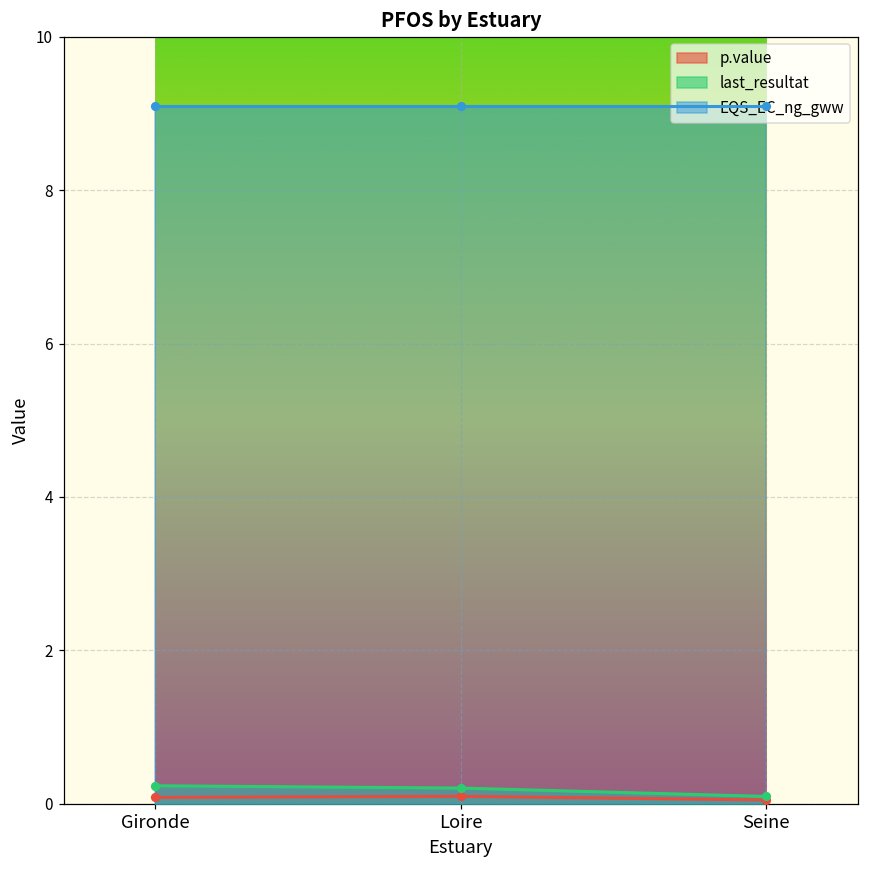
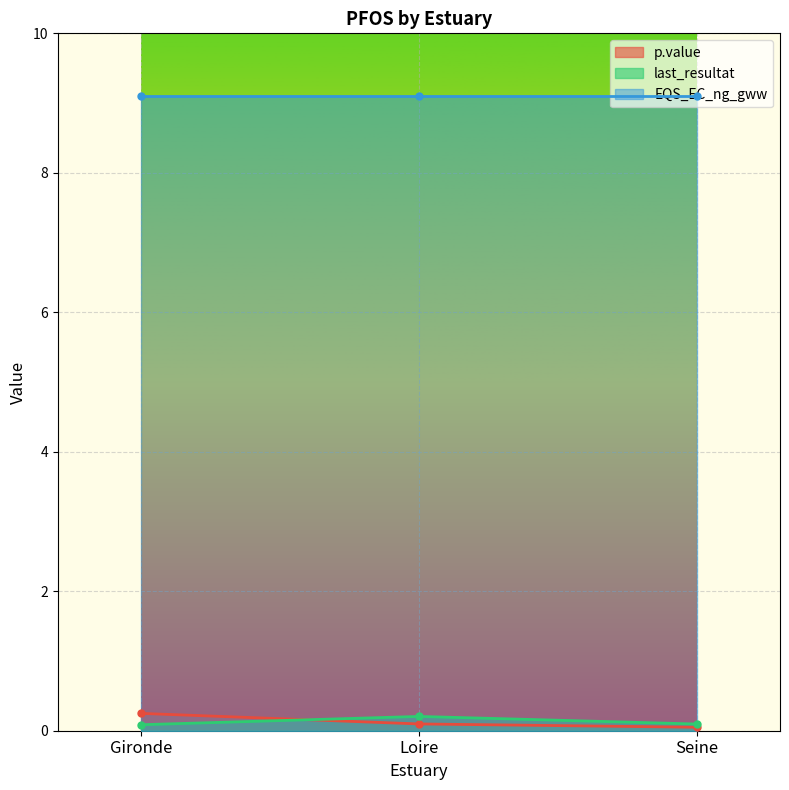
  {
    "p.value": {
-     "Gironde": 0.1,
+     "Gironde": 0.2,
      "Loire": 0.1,
      "Seine": 0.0
    },
    "last_resultat": {
-     "Gironde": 0.2,
+     "Gironde": 0.1,
      "Loire": 0.2,
      "Seine": 0.1
    },
    "EQS_EC_ng_gww": {
      "Gironde": 9.1,
      "Loire": 9.1
    }
  }
